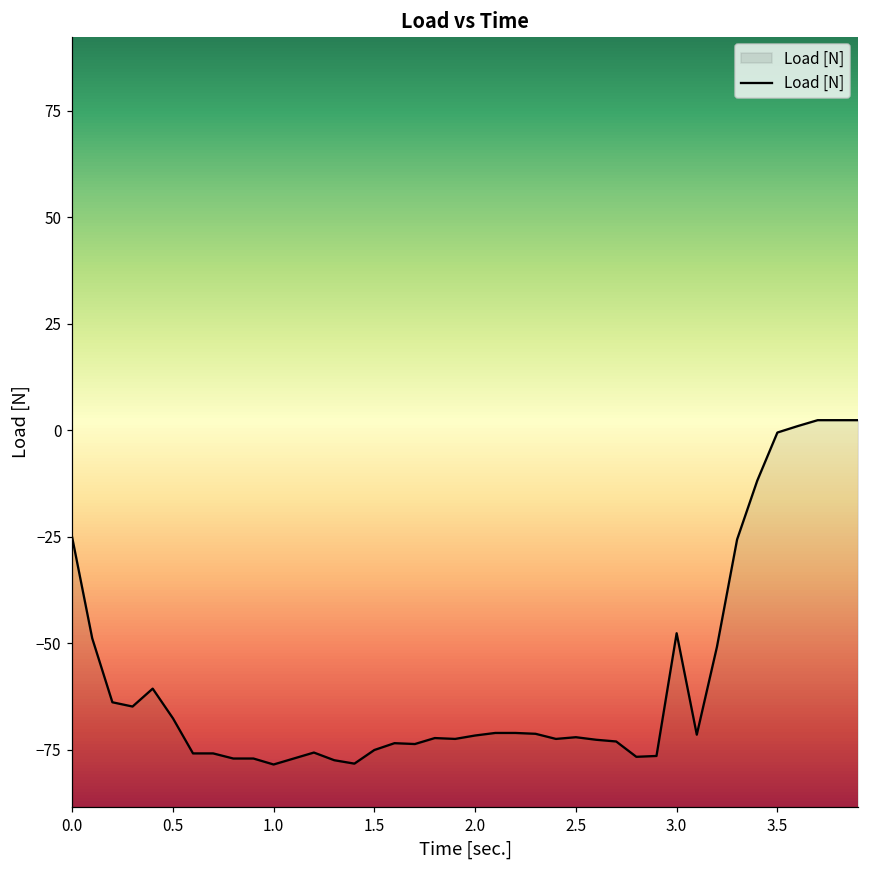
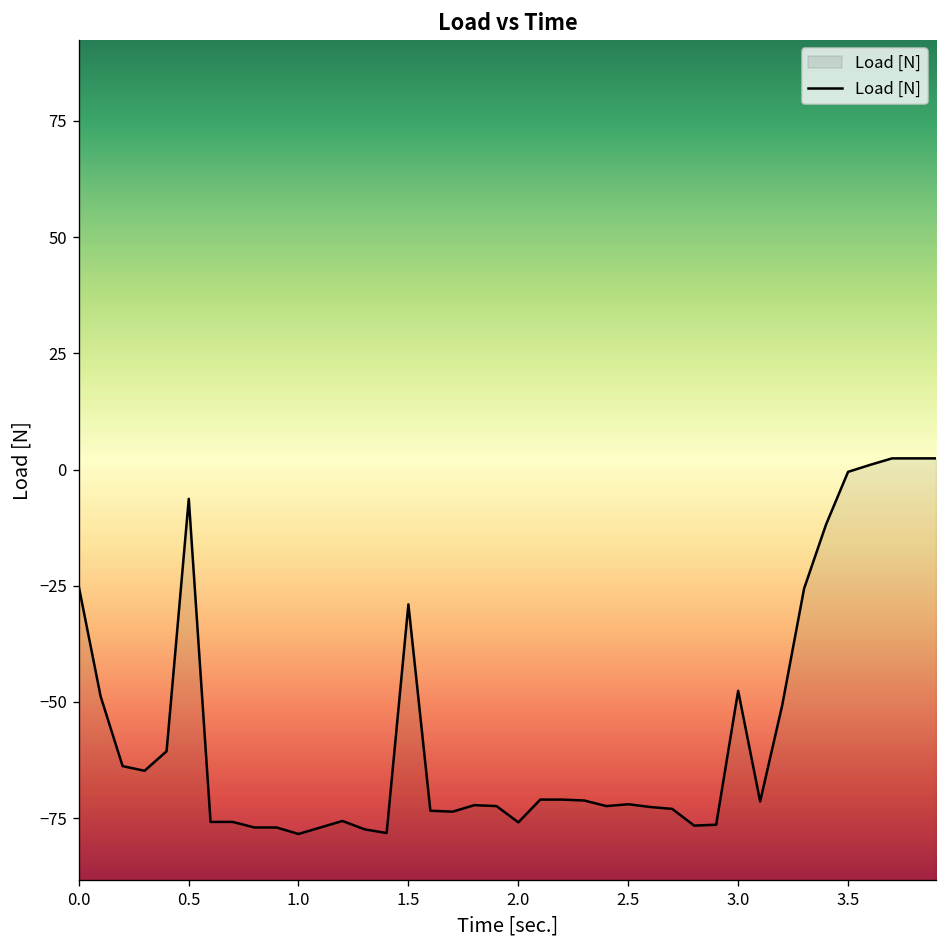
  {
    "0.0": -25,
-   "0.5": -68,
+   "0.5": -6,
    "1.0": -78,
-   "1.5": -75,
-   "2.0": -72,
+   "1.5": -29,
+   "2.0": -76,
    "2.5": -72,
    "3.0": -48,
    "3.5": -1
  }
